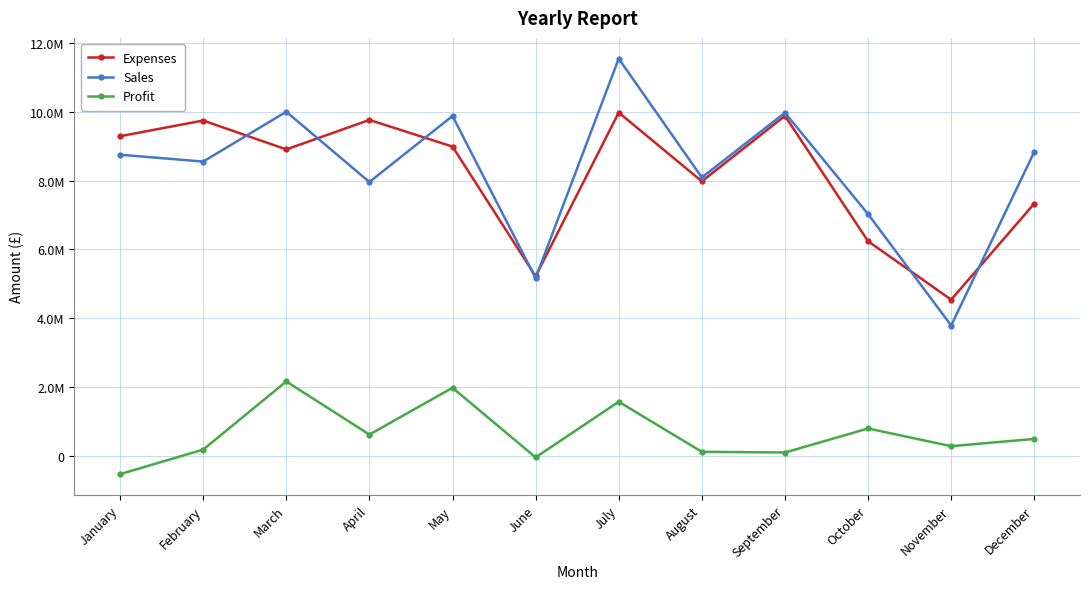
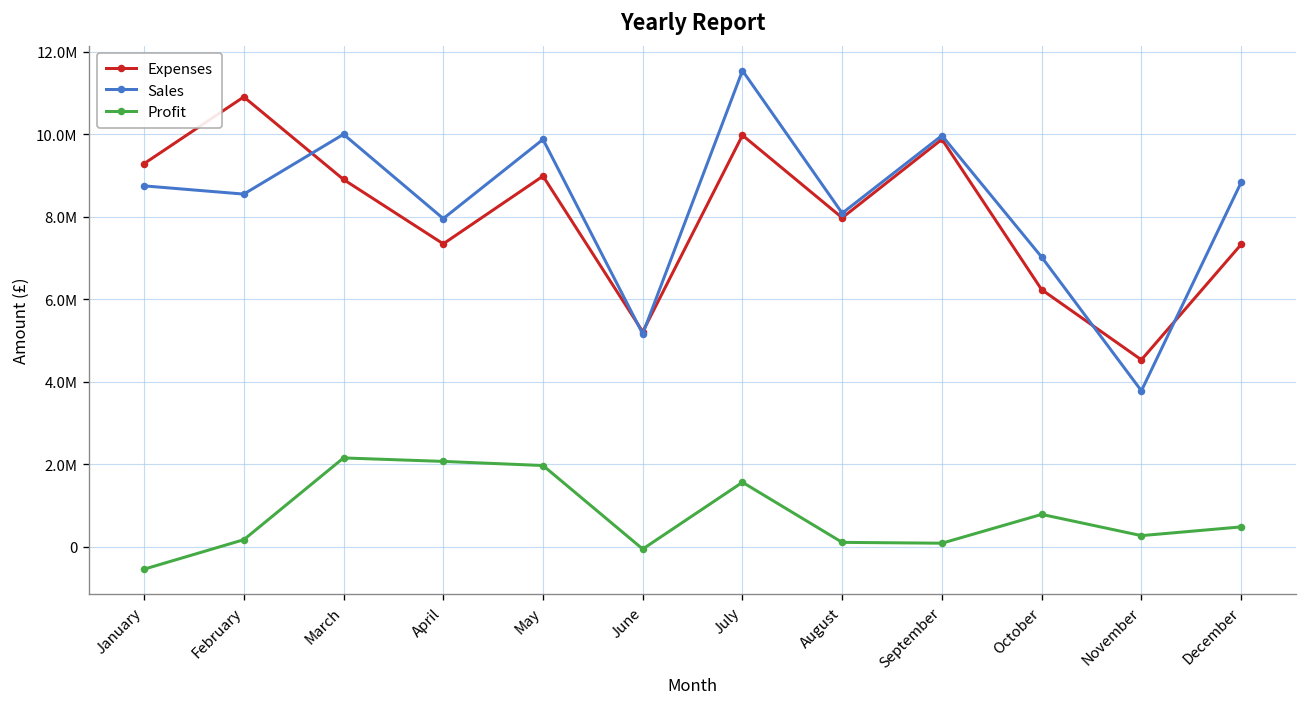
  {
    "Expenses": {
      "January": 9300000,
-     "February": 9700000,
+     "February": 10900000,
      "March": 8900000,
-     "April": 9800000,
+     "April": 7300000,
      "May": 9000000,
      "July": 10000000,
      "August": 8000000,
      "September": 9900000,
      "October": 6200000,
      "November": 4500000,
      "December": 7300000
    },
    "Sales": {
      "January": 8800000,
      "February": 8600000,
      "March": 10000000,
      "April": 8000000,
      "May": 9900000,
      "July": 11500000,
      "August": 8100000,
      "September": 10000000,
      "October": 7000000,
      "November": 3800000,
      "December": 8800000
    },
    "Profit": {
      "January": -500000,
      "February": 200000,
      "March": 2200000,
-     "April": 600000,
+     "April": 2100000,
      "May": 2000000,
      "June": -100000,
      "July": 1600000,
      "August": 100000,
      "September": 100000,
      "October": 800000,
      "November": 300000,
      "December": 500000
    }
  }
